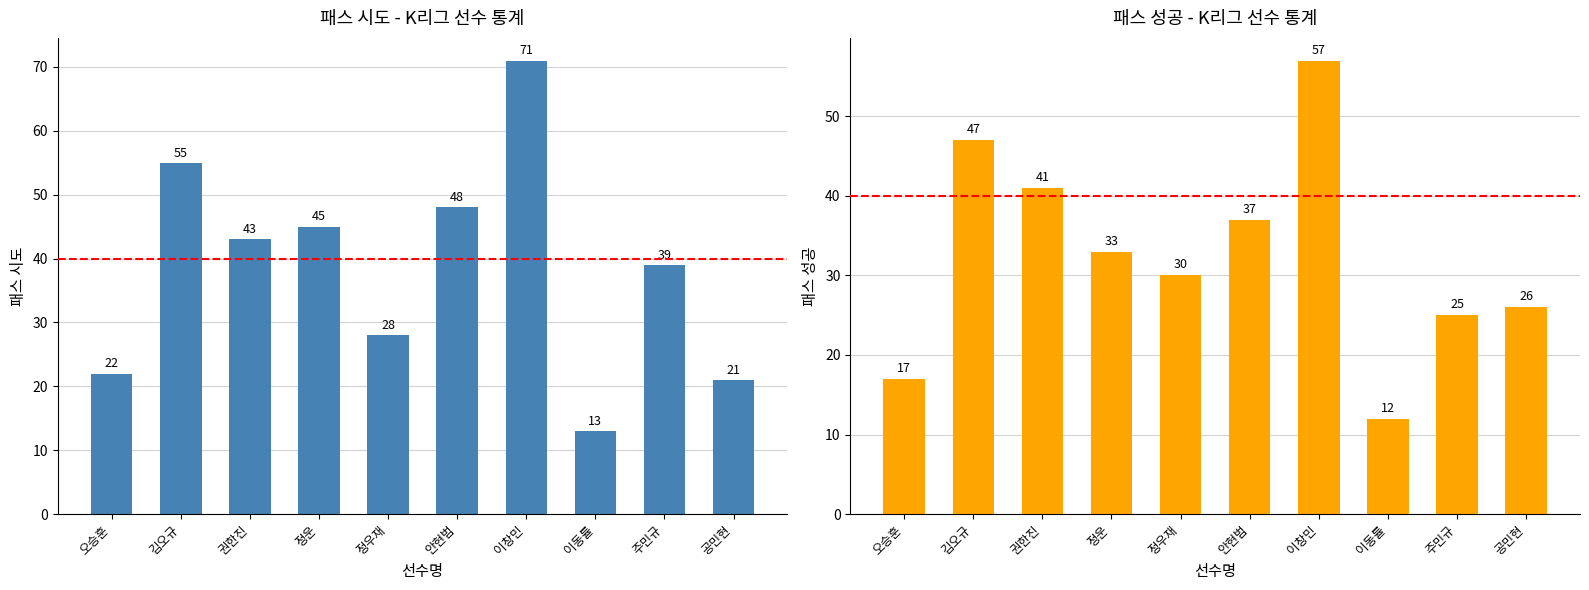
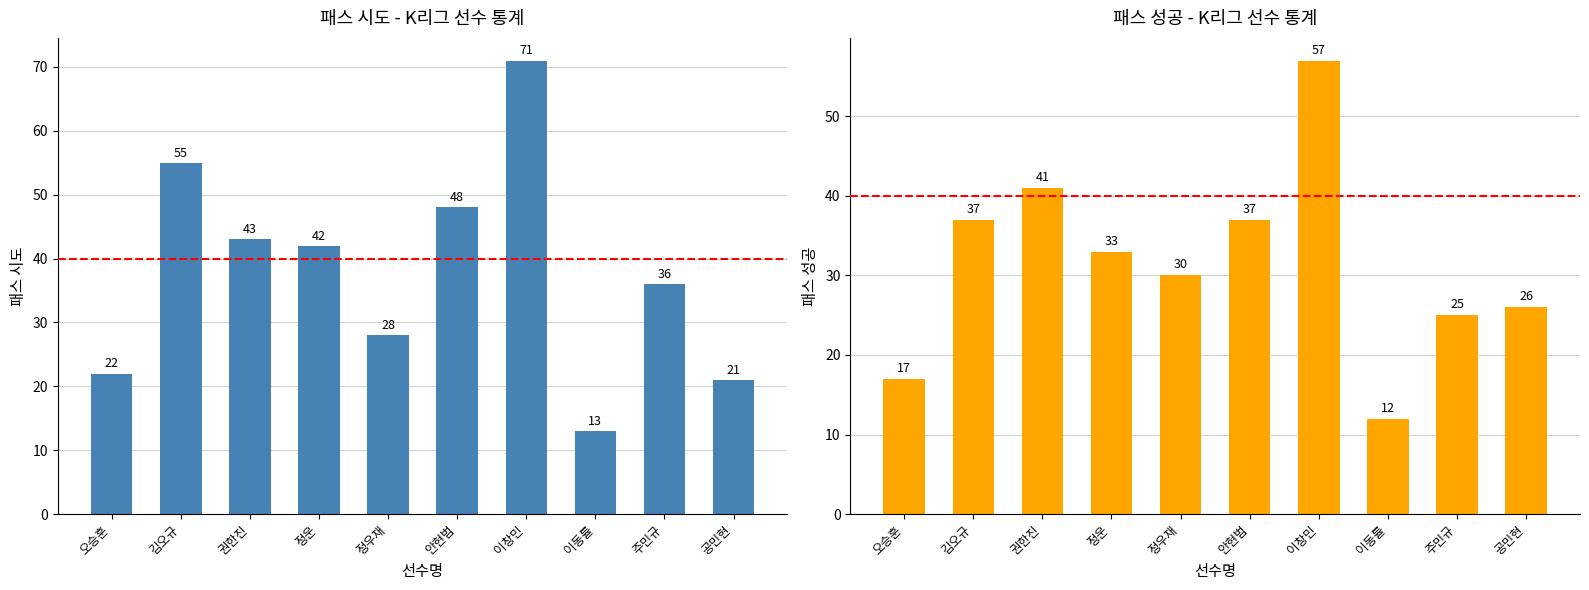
  {
    "패스 시도 - K리그 선수 통계": {
      "오승훈": 22,
      "김오규": 55,
      "권한진": 43,
-     "정운": 45,
+     "정운": 42,
      "정우재": 28,
      "안현범": 48,
      "이창민": 71,
      "이동률": 13,
-     "주민규": 39,
+     "주민규": 36,
      "공민현": 21
    },
    "패스 성공 - K리그 선수 통계": {
      "오승훈": 17,
-     "김오규": 47,
+     "김오규": 37,
      "권한진": 41,
      "정운": 33,
      "정우재": 30,
      "안현범": 37,
      "이창민": 57,
      "이동률": 12,
      "주민규": 25,
      "공민현": 26
    }
  }
